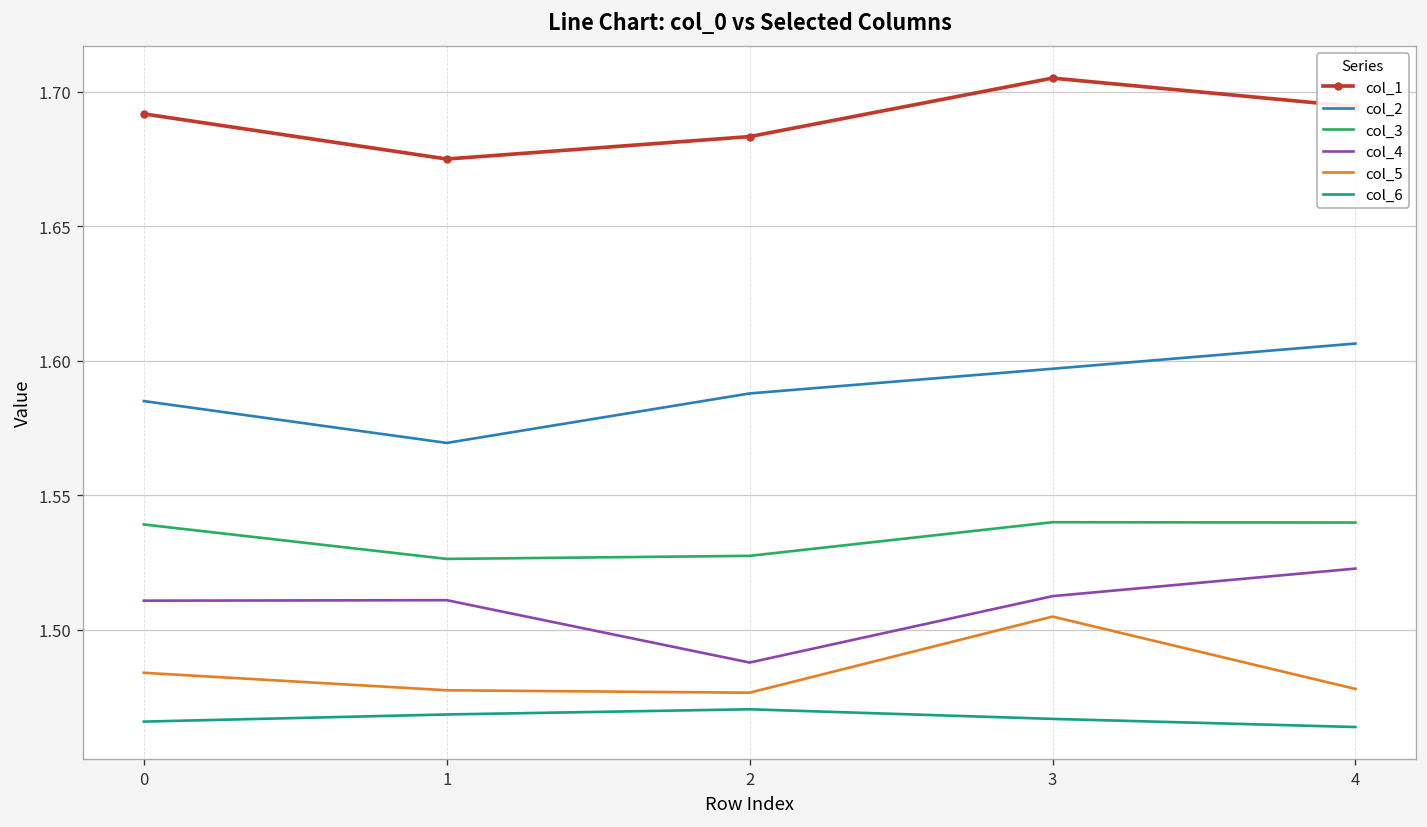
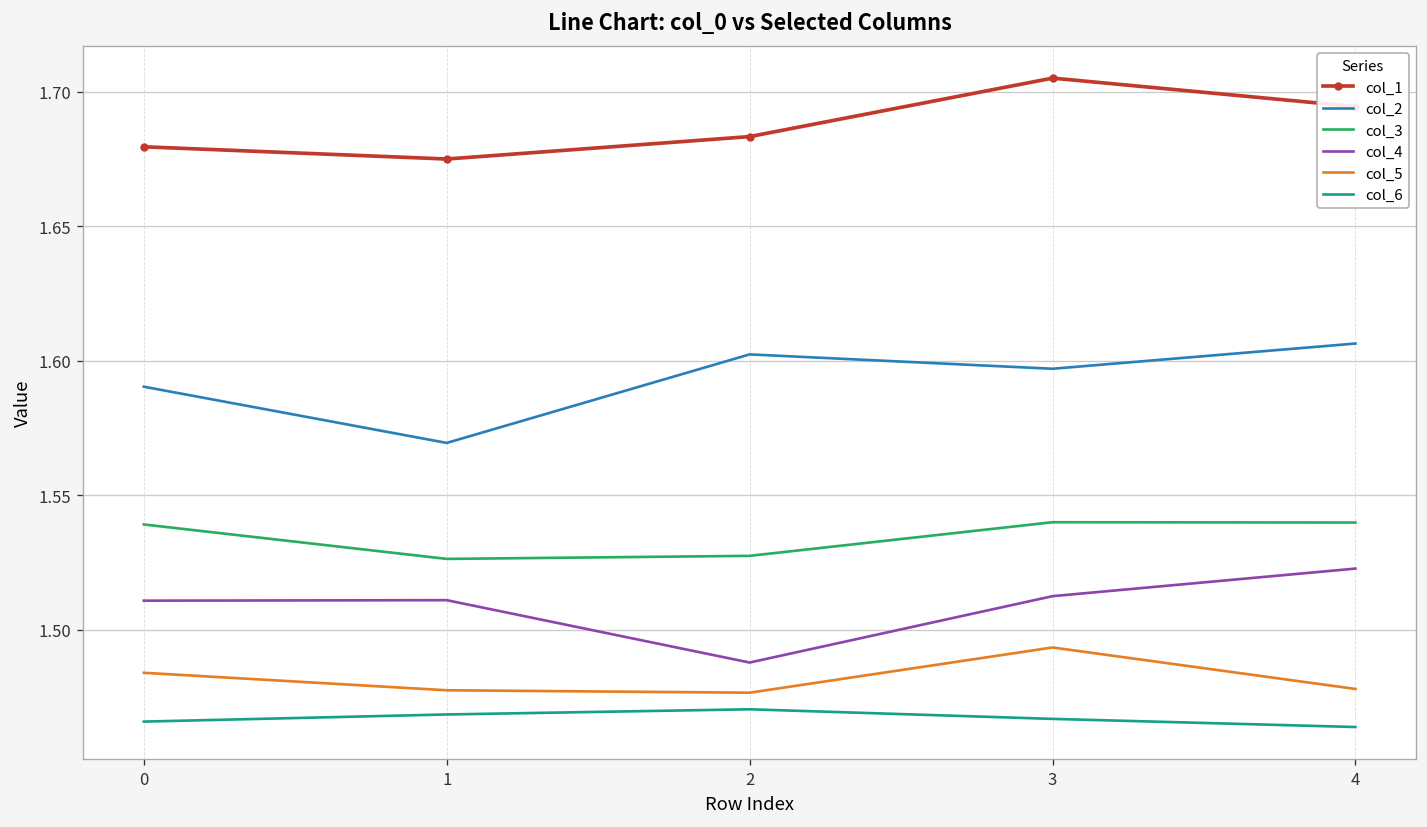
  {
    "col_1": {
-     "0": 1.692,
+     "0": 1.680,
      "1": 1.675,
      "2": 1.683,
      "3": 1.705
    },
    "col_2": {
-     "0": 1.585,
+     "0": 1.590,
      "1": 1.570,
-     "2": 1.588,
+     "2": 1.602,
      "3": 1.597,
      "4": 1.606
    },
    "col_4": {
      "0": 1.511,
      "1": 1.511,
      "2": 1.488,
      "3": 1.513,
      "4": 1.523
    },
    "col_5": {
      "0": 1.484,
      "1": 1.478,
      "2": 1.477,
-     "3": 1.505,
+     "3": 1.493,
      "4": 1.478
    }
  }
